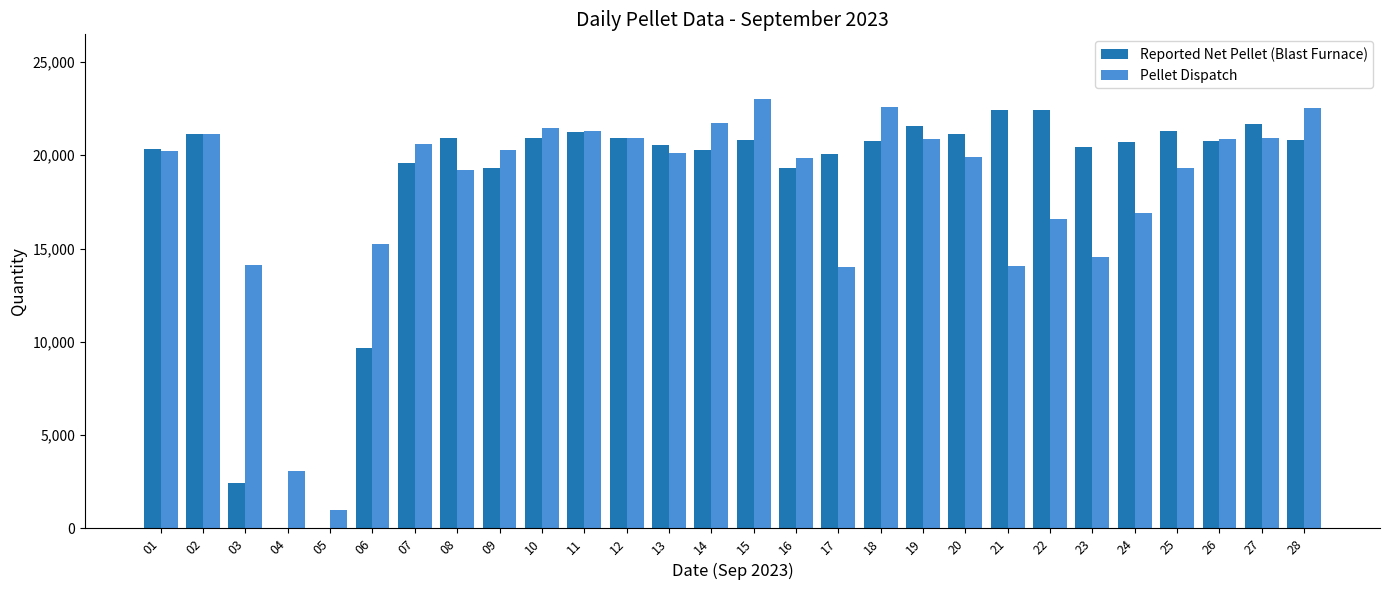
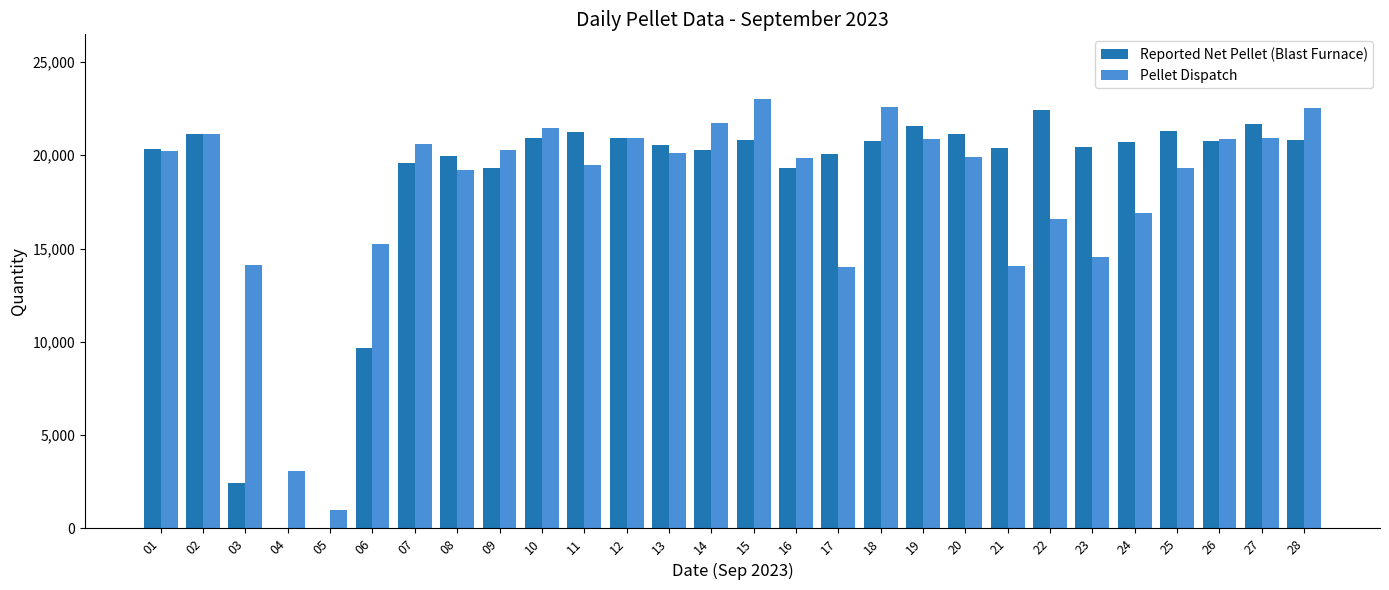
  {
    "Reported Net Pellet (Blast Furnace)": {
      "01": "20,400",
      "02": "21,100",
      "03": "2,400",
      "04": "0",
      "05": "0",
      "06": "9,700",
      "07": "19,600",
-     "08": "20,900",
+     "08": "20,000",
      "09": "19,300",
      "10": "20,900",
      "11": "21,300",
      "12": "20,900",
      "13": "20,600",
      "14": "20,300",
      "15": "20,800",
      "16": "19,300",
      "17": "20,100",
      "18": "20,700",
      "19": "21,600",
      "20": "21,100",
-     "21": "22,400",
+     "21": "20,400",
      "22": "22,400",
      "23": "20,400",
      "24": "20,700",
      "25": "21,300",
      "26": "20,800",
      "27": "21,700",
      "28": "20,800"
    },
    "Pellet Dispatch": {
      "01": "20,300",
      "02": "21,100",
      "03": "14,100",
      "04": "3,100",
      "05": "1,000",
      "06": "15,300",
      "07": "20,600",
      "08": "19,200",
      "09": "20,300",
      "10": "21,500",
-     "11": "21,300",
+     "11": "19,500",
      "12": "20,900",
      "13": "20,100",
      "14": "21,800",
      "15": "23,000",
      "16": "19,900",
      "17": "14,000",
      "18": "22,600",
      "19": "20,800",
      "20": "19,900",
      "21": "14,100",
      "22": "16,600",
      "23": "14,500",
      "24": "16,900",
      "25": "19,300",
      "26": "20,900",
      "27": "20,900",
      "28": "22,500"
    }
  }
